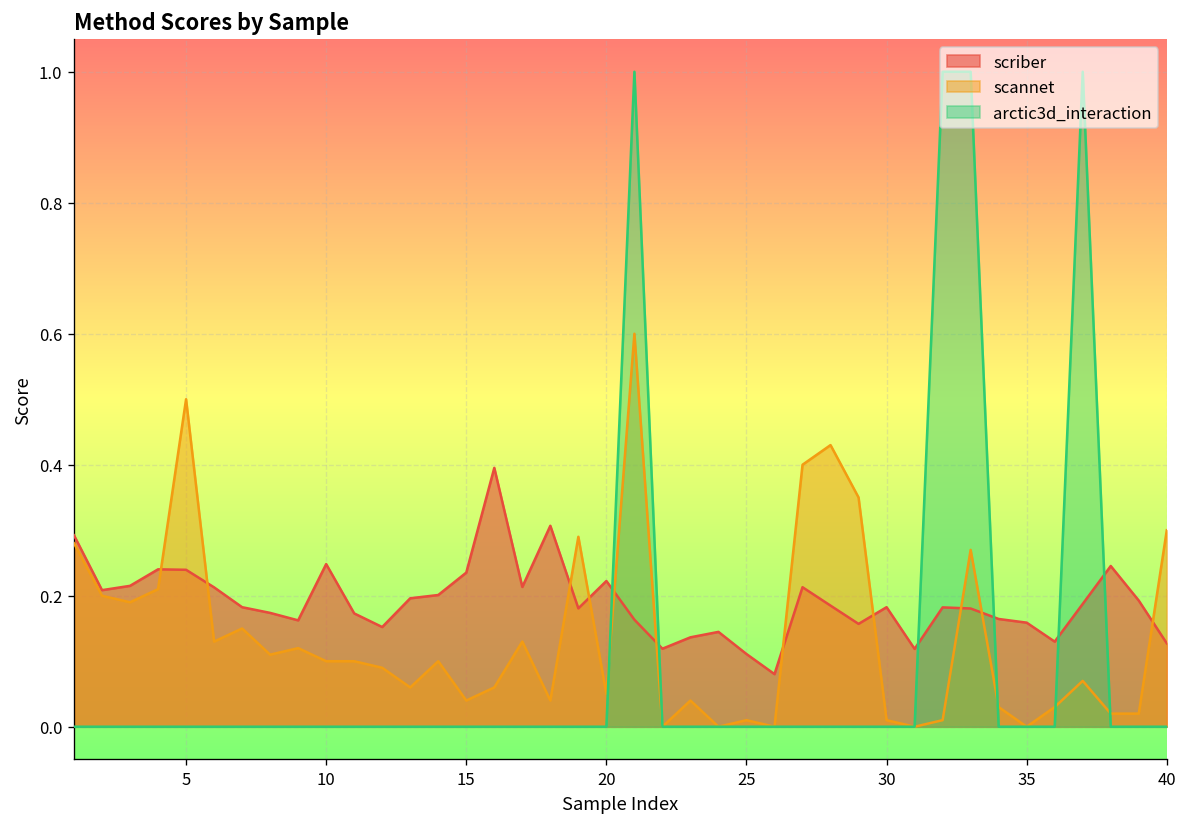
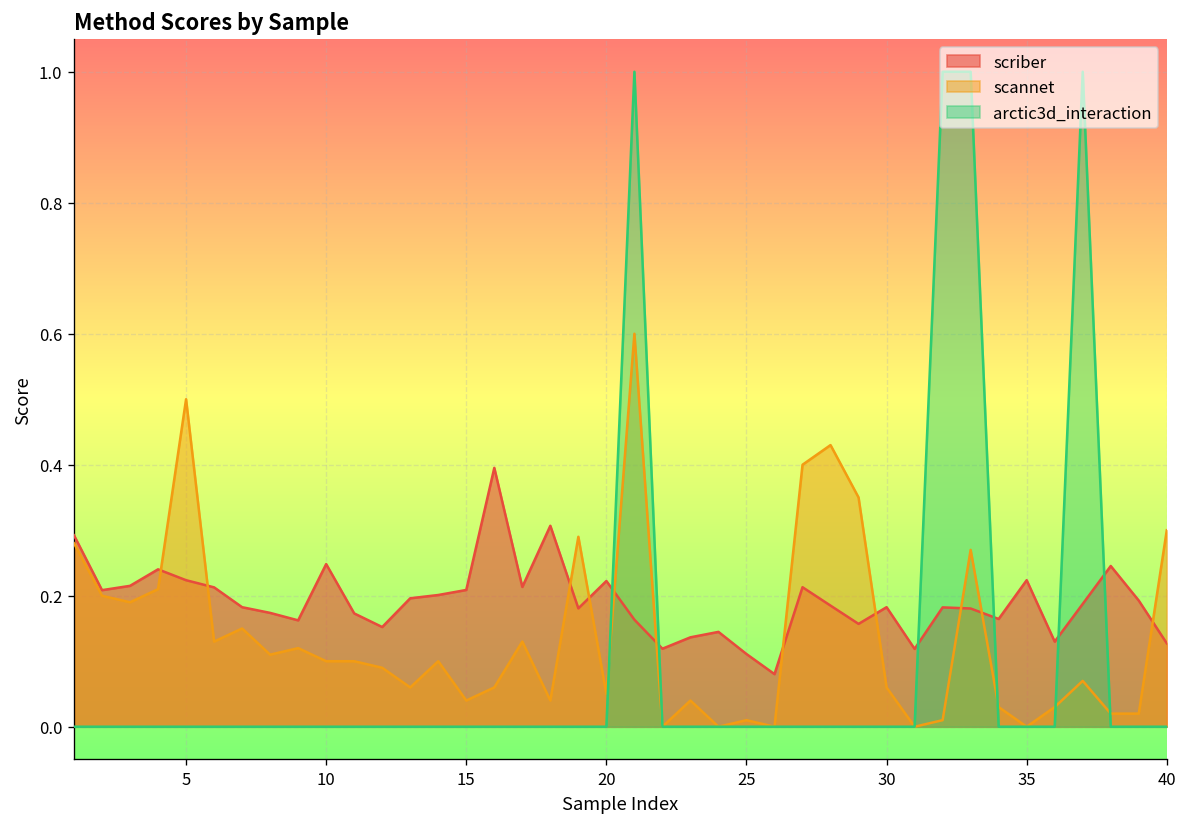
  {
    "scriber": {
-     "5": 0.24,
+     "5": 0.22,
      "10": 0.25,
-     "15": 0.24,
+     "15": 0.21,
      "20": 0.22,
      "25": 0.11,
      "30": 0.18,
-     "35": 0.16,
+     "35": 0.22,
      "40": 0.13
    },
    "scannet": {
      "5": 0.50,
      "10": 0.10,
      "15": 0.04,
      "20": 0.05,
      "25": 0.01,
-     "30": 0.01,
+     "30": 0.06,
      "40": 0.30
    },
    "arctic3d_interaction": {
      "5": 0.00,
      "10": 0.00,
      "15": 0.00,
      "20": 0.00,
      "25": 0.00,
      "30": 0.00,
      "40": 0.00
    }
  }
